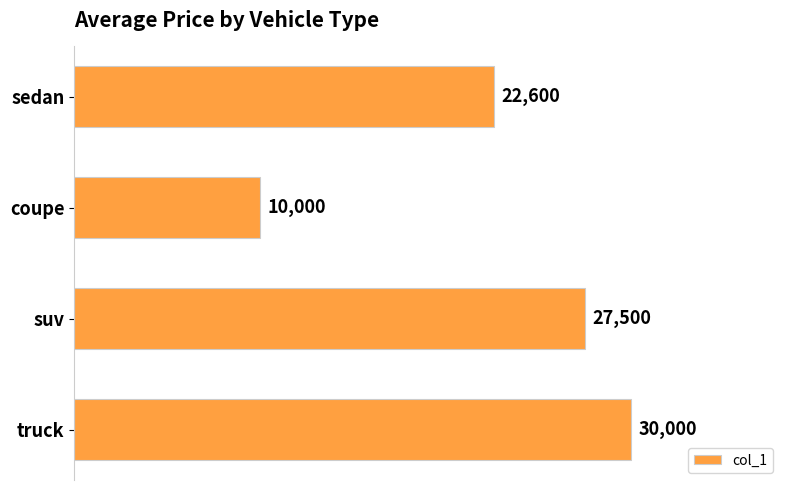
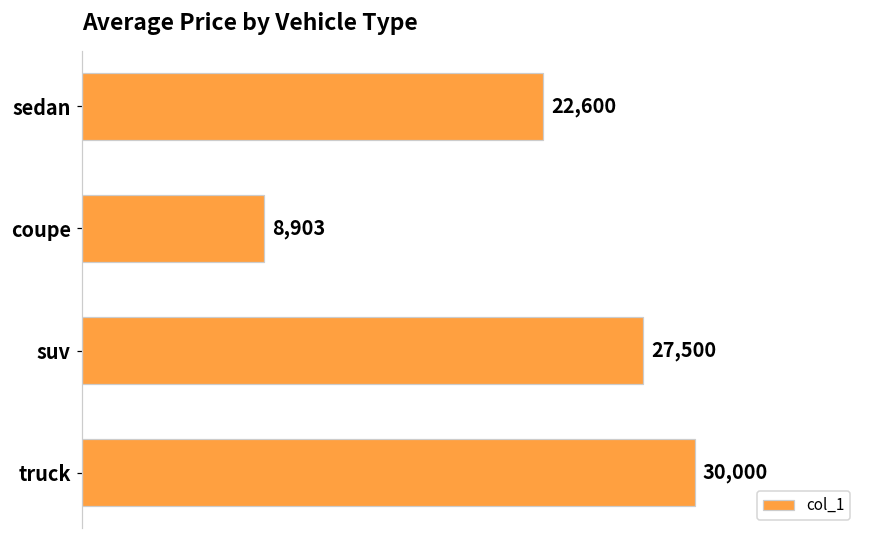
  {
    "sedan": "22,600",
-   "coupe": "10,000",
+   "coupe": "8,903",
    "suv": "27,500",
    "truck": "30,000"
  }
